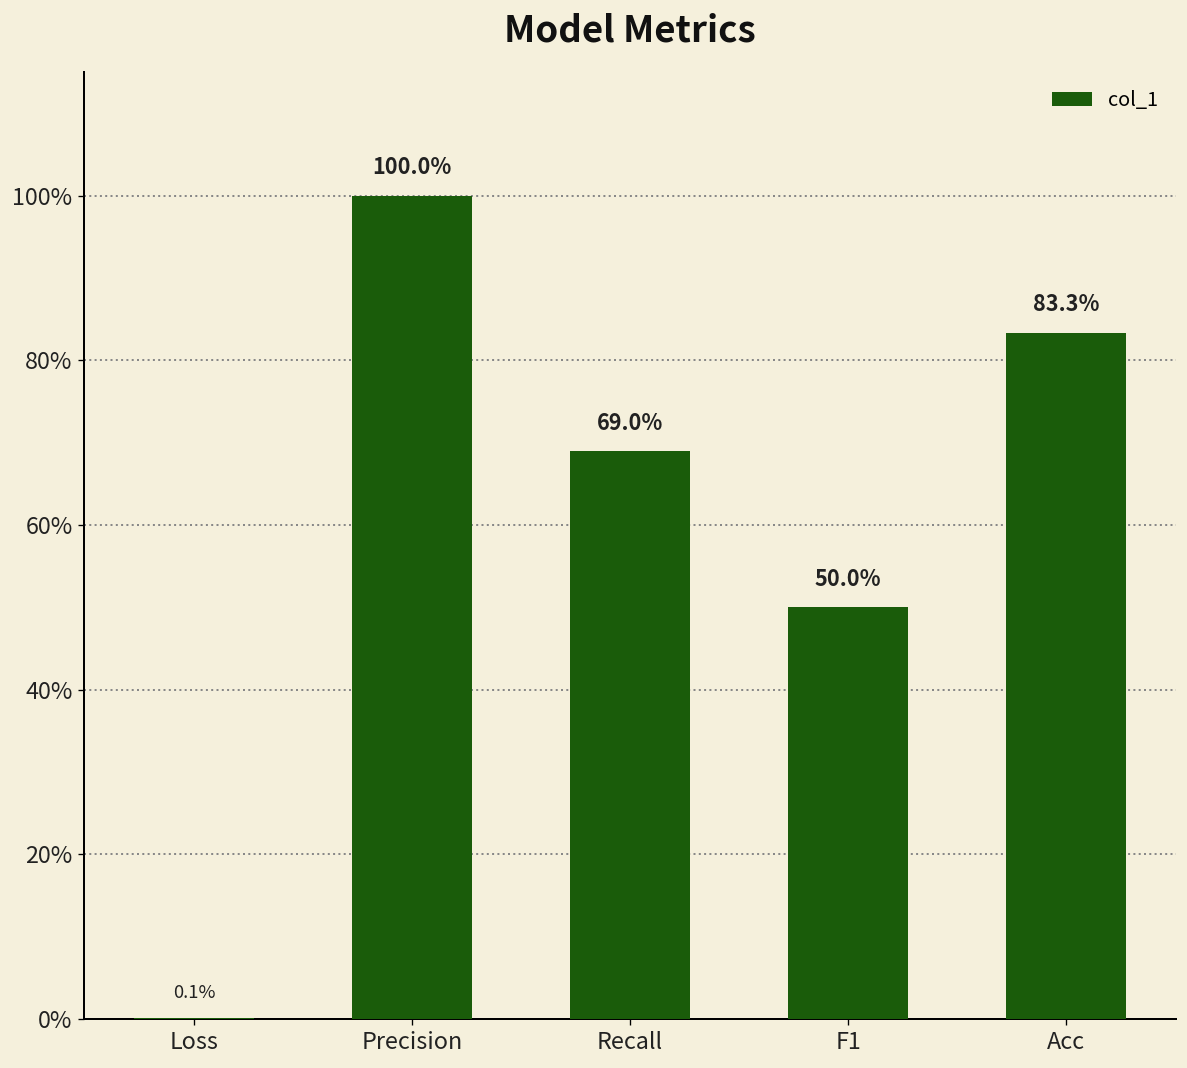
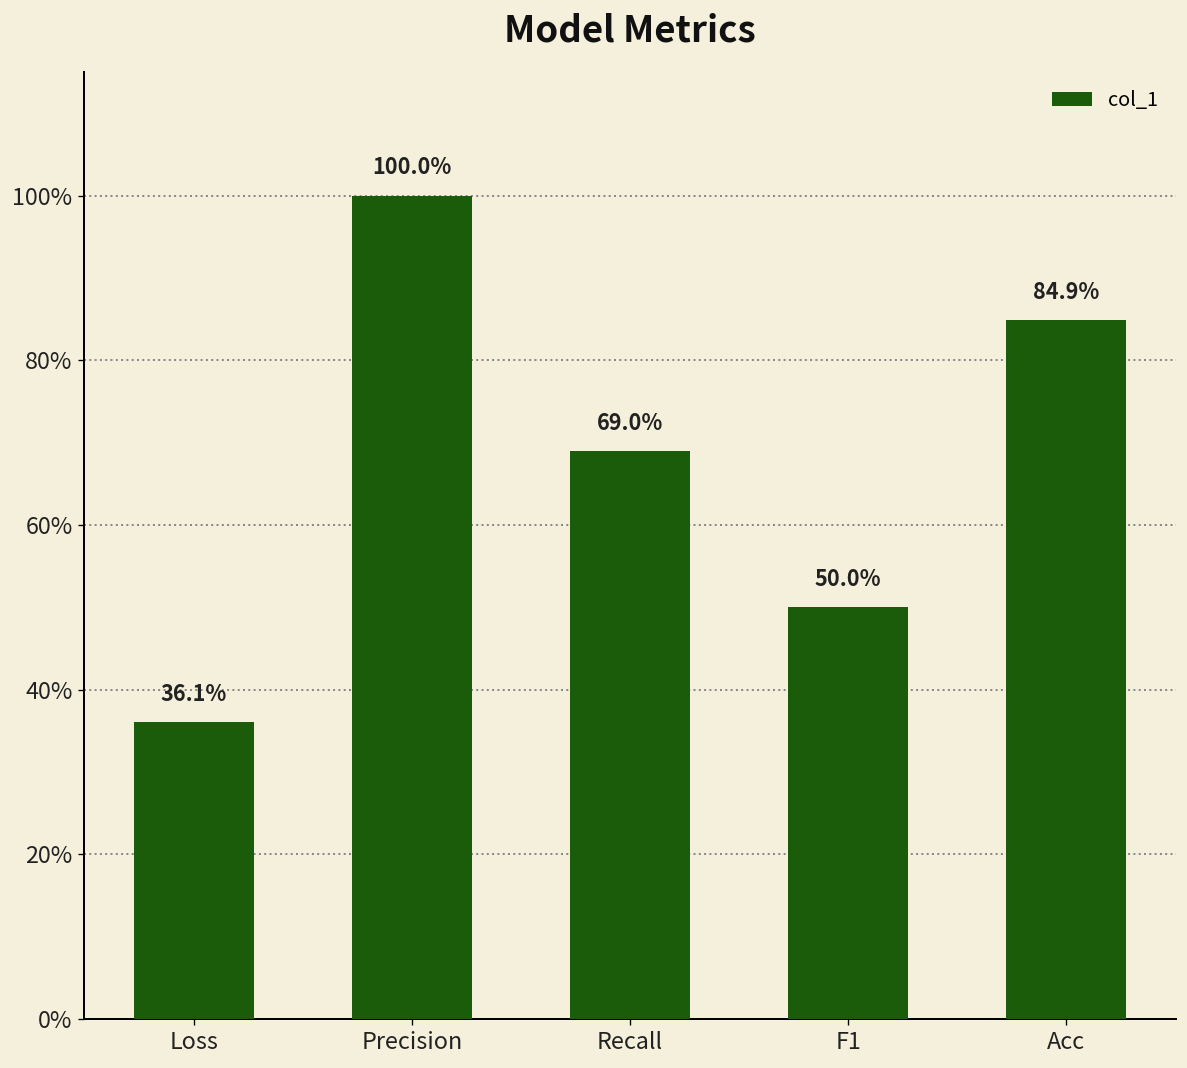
  {
-   "Loss": "0.1%",
+   "Loss": "36.1%",
    "Precision": "100.0%",
    "Recall": "69.0%",
    "F1": "50.0%",
-   "Acc": "83.3%"
+   "Acc": "84.9%"
  }
